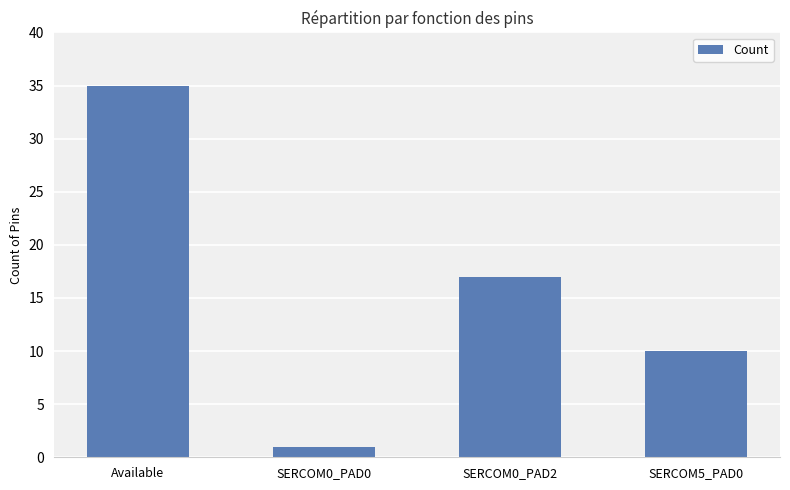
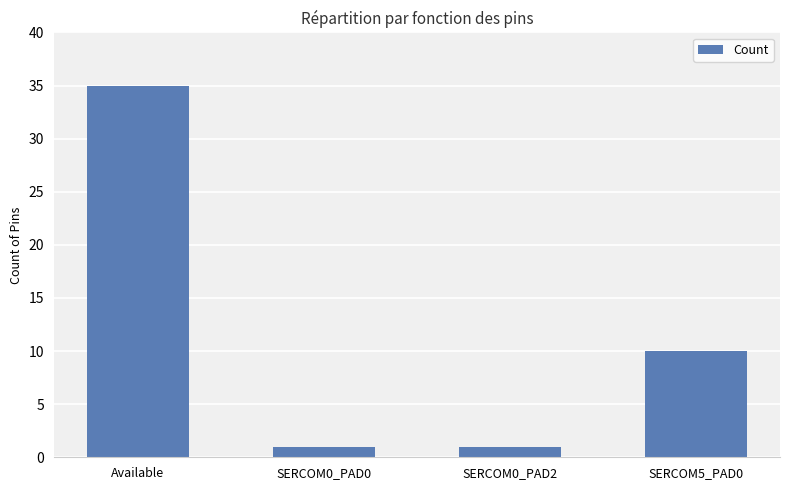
  {
    "Available": 35,
    "SERCOM0_PAD0": 1,
-   "SERCOM0_PAD2": 17,
+   "SERCOM0_PAD2": 1,
    "SERCOM5_PAD0": 10
  }
